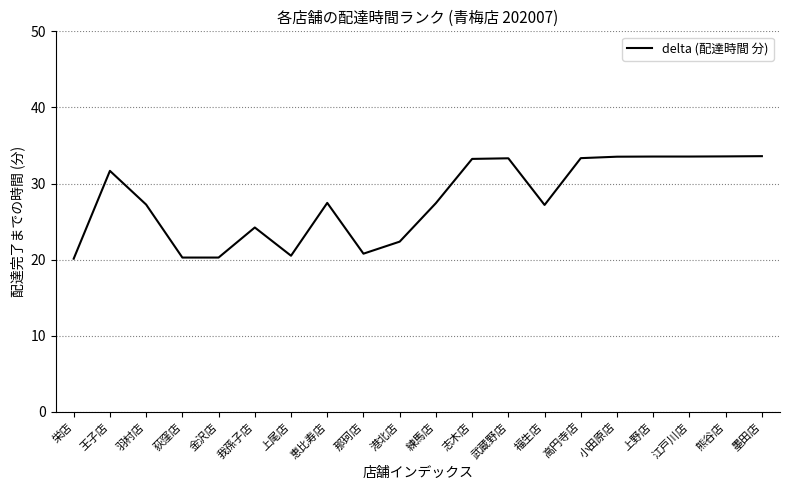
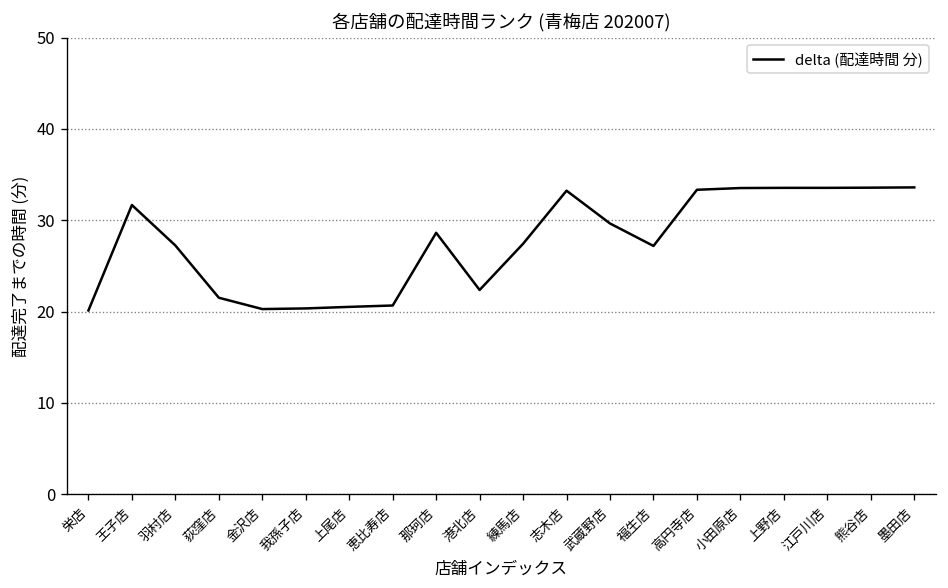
  {
    "栄店": 20,
    "王子店": 32,
    "羽村店": 27,
-   "荻窪店": 20,
+   "荻窪店": 22,
    "金沢店": 20,
-   "我孫子店": 24,
+   "我孫子店": 20,
    "上尾店": 21,
-   "恵比寿店": 27,
-   "那珂店": 21,
+   "恵比寿店": 21,
+   "那珂店": 29,
    "港北店": 22,
    "練馬店": 27,
    "志木店": 33,
-   "武蔵野店": 33,
+   "武蔵野店": 30,
    "福生店": 27,
    "高円寺店": 33,
    "小田原店": 34,
    "上野店": 34,
    "江戸川店": 34,
    "熊谷店": 34,
    "墨田店": 34
  }
